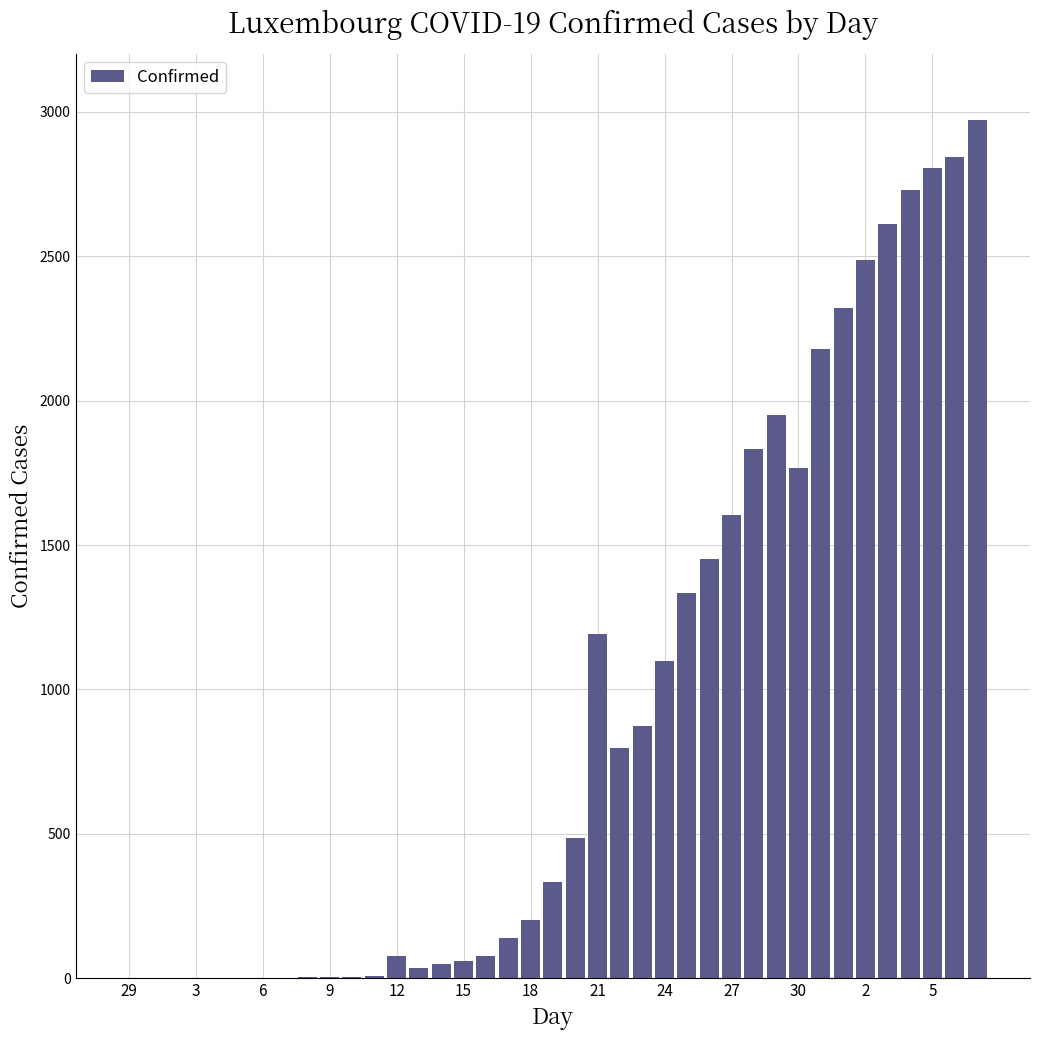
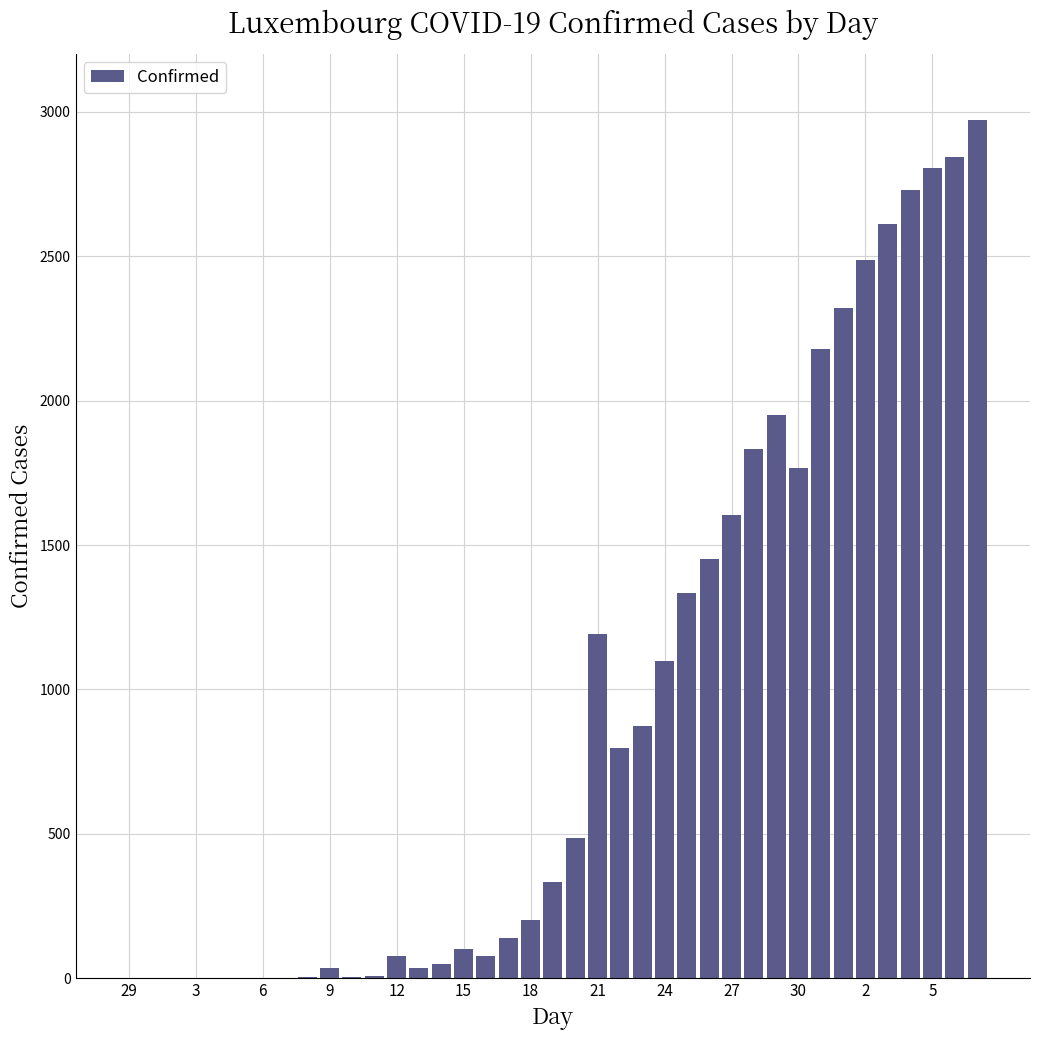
  {
-   "9": 0,
+   "9": 40,
    "12": 80,
-   "15": 60,
+   "15": 100,
    "18": 200,
    "21": 1190,
    "24": 1100,
    "27": 1610,
    "30": 1770
  }
